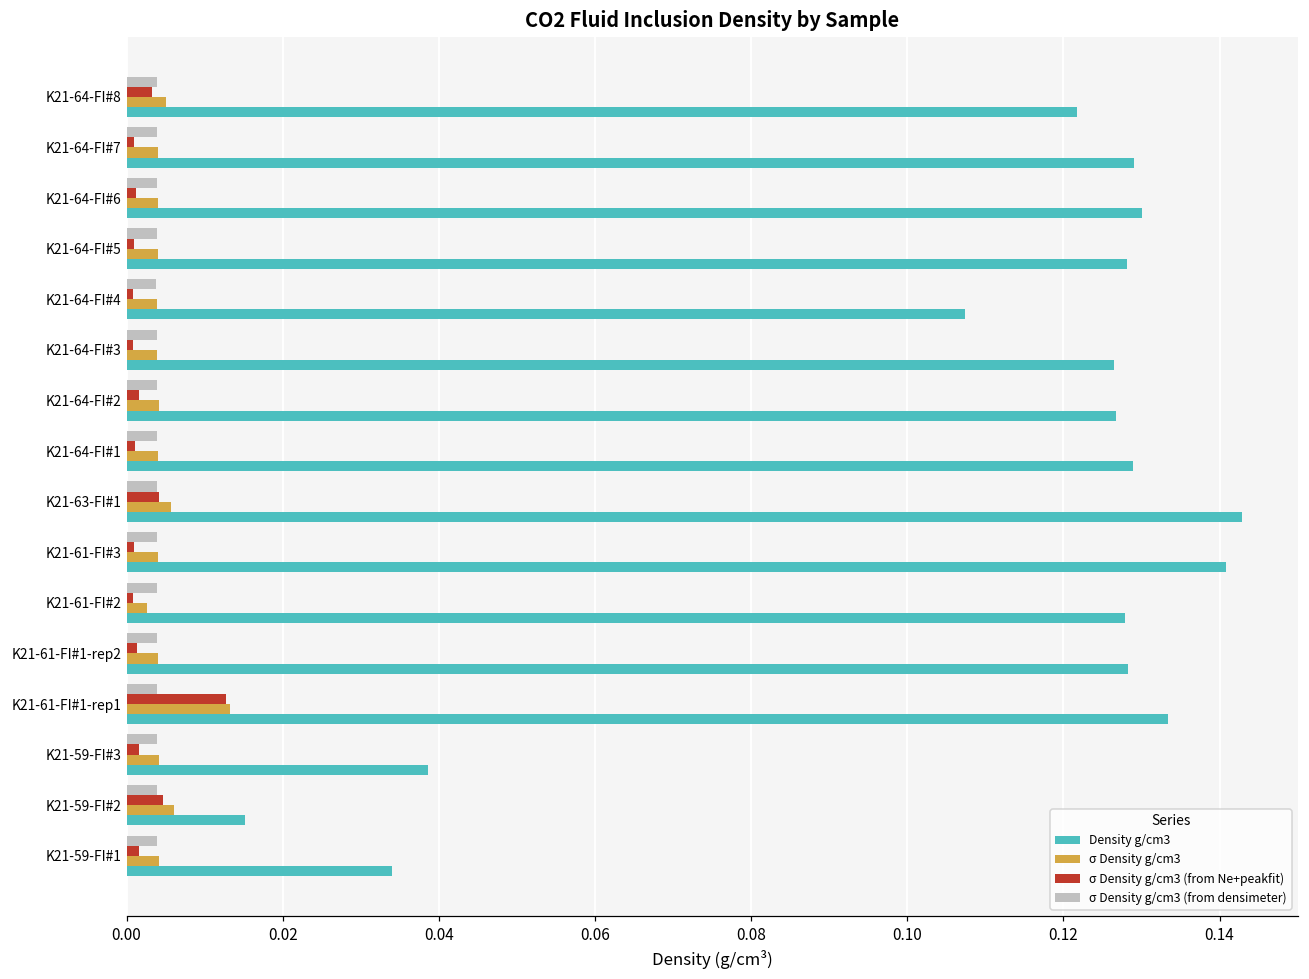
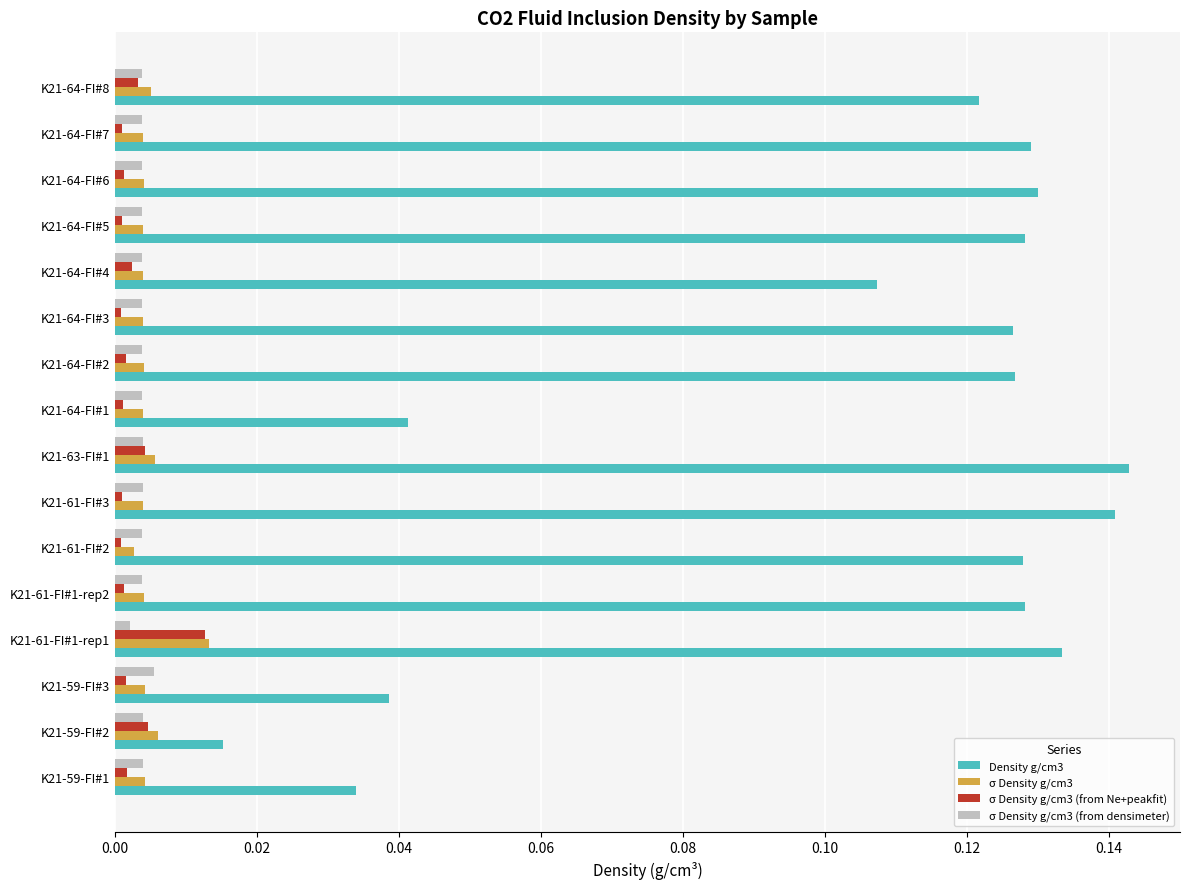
  {
    "Density g/cm3": {
      "K21-64-FI#8": 0.122,
      "K21-64-FI#7": 0.129,
      "K21-64-FI#6": 0.130,
      "K21-64-FI#5": 0.128,
      "K21-64-FI#4": 0.107,
      "K21-64-FI#3": 0.126,
      "K21-64-FI#2": 0.127,
-     "K21-64-FI#1": 0.129,
+     "K21-64-FI#1": 0.041,
      "K21-63-FI#1": 0.143,
      "K21-61-FI#3": 0.141,
      "K21-61-FI#2": 0.128,
      "K21-61-FI#1-rep2": 0.128,
      "K21-61-FI#1-rep1": 0.133,
      "K21-59-FI#3": 0.039,
      "K21-59-FI#2": 0.015,
      "K21-59-FI#1": 0.034
    },
    "σ Density g/cm3": {
      "K21-64-FI#8": 0.005,
      "K21-64-FI#7": 0.004,
      "K21-64-FI#6": 0.004,
      "K21-64-FI#5": 0.004,
      "K21-64-FI#4": 0.004,
      "K21-64-FI#3": 0.004,
      "K21-64-FI#2": 0.004,
      "K21-64-FI#1": 0.004,
      "K21-63-FI#1": 0.006,
      "K21-61-FI#3": 0.004,
      "K21-61-FI#2": 0.003,
      "K21-61-FI#1-rep2": 0.004,
      "K21-61-FI#1-rep1": 0.013,
      "K21-59-FI#3": 0.004,
      "K21-59-FI#2": 0.006,
      "K21-59-FI#1": 0.004
    },
    "σ Density g/cm3 (from Ne+peakfit)": {
      "K21-64-FI#8": 0.003,
      "K21-64-FI#7": 0.001,
      "K21-64-FI#6": 0.001,
      "K21-64-FI#5": 0.001,
-     "K21-64-FI#4": 0.001,
+     "K21-64-FI#4": 0.002,
      "K21-64-FI#3": 0.001,
      "K21-64-FI#2": 0.002,
      "K21-64-FI#1": 0.001,
      "K21-63-FI#1": 0.004,
      "K21-61-FI#3": 0.001,
      "K21-61-FI#2": 0.001,
      "K21-61-FI#1-rep2": 0.001,
      "K21-61-FI#1-rep1": 0.013,
      "K21-59-FI#3": 0.002,
      "K21-59-FI#2": 0.005,
      "K21-59-FI#1": 0.002
    },
    "σ Density g/cm3 (from densimeter)": {
      "K21-64-FI#8": 0.004,
      "K21-64-FI#7": 0.004,
      "K21-64-FI#6": 0.004,
      "K21-64-FI#5": 0.004,
      "K21-64-FI#4": 0.004,
      "K21-64-FI#3": 0.004,
      "K21-64-FI#2": 0.004,
      "K21-64-FI#1": 0.004,
      "K21-63-FI#1": 0.004,
      "K21-61-FI#3": 0.004,
      "K21-61-FI#2": 0.004,
      "K21-61-FI#1-rep2": 0.004,
-     "K21-61-FI#1-rep1": 0.004,
-     "K21-59-FI#3": 0.004,
+     "K21-61-FI#1-rep1": 0.002,
+     "K21-59-FI#3": 0.005,
      "K21-59-FI#2": 0.004,
      "K21-59-FI#1": 0.004
    }
  }
